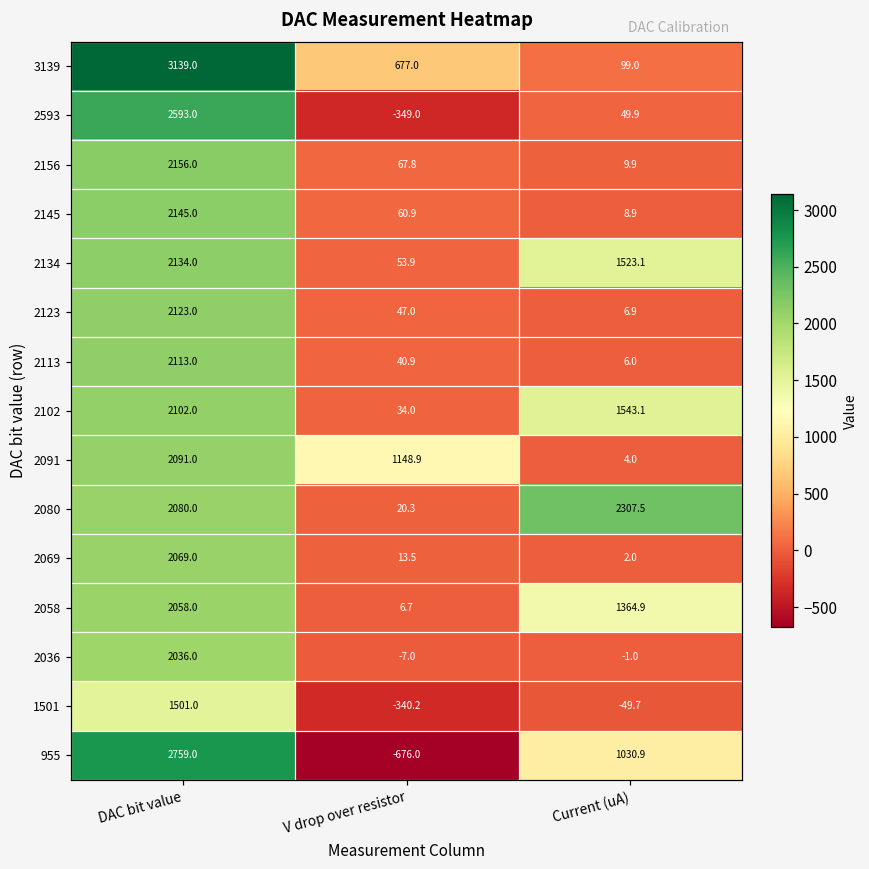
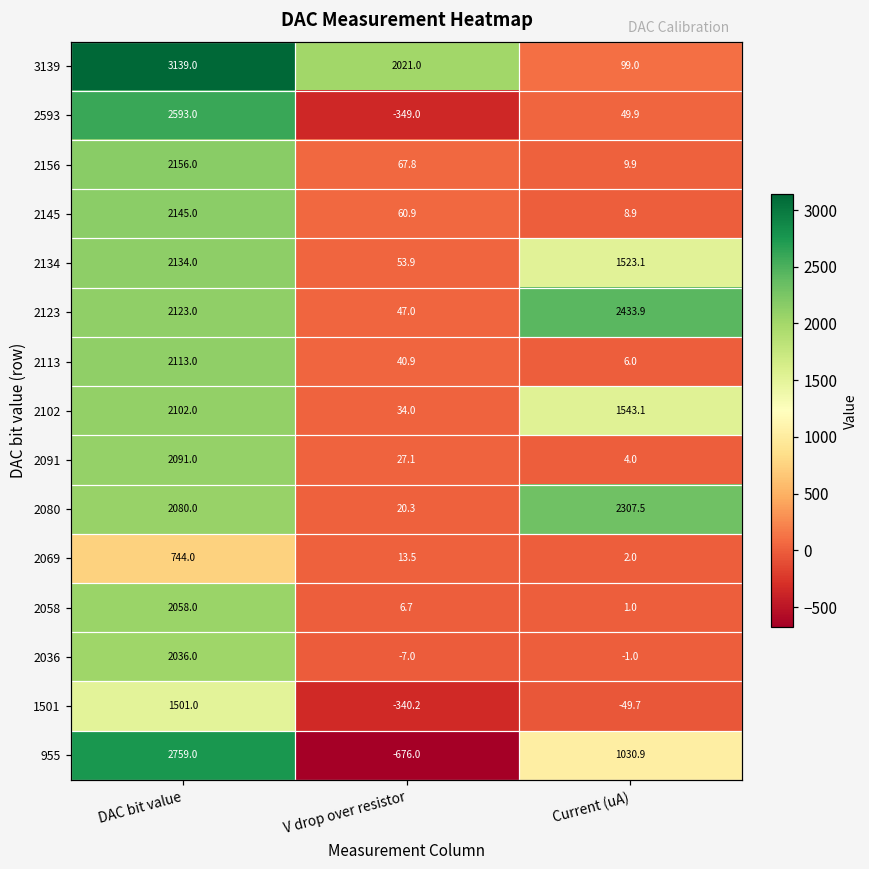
  {
    "3139": {
      "DAC bit value": 3139.0,
-     "V drop over resistor": 677.0,
+     "V drop over resistor": 2021.0,
      "Current (uA)": 99.0
    },
    "2593": {
      "DAC bit value": 2593.0,
      "V drop over resistor": -349.0,
      "Current (uA)": 49.9
    },
    "2156": {
      "DAC bit value": 2156.0,
      "V drop over resistor": 67.8,
      "Current (uA)": 9.9
    },
    "2145": {
      "DAC bit value": 2145.0,
      "V drop over resistor": 60.9,
      "Current (uA)": 8.9
    },
    "2134": {
      "DAC bit value": 2134.0,
      "V drop over resistor": 53.9,
      "Current (uA)": 1523.1
    },
    "2123": {
      "DAC bit value": 2123.0,
      "V drop over resistor": 47.0,
-     "Current (uA)": 6.9
+     "Current (uA)": 2433.9
    },
    "2113": {
      "DAC bit value": 2113.0,
      "V drop over resistor": 40.9,
      "Current (uA)": 6.0
    },
    "2102": {
      "DAC bit value": 2102.0,
      "V drop over resistor": 34.0,
      "Current (uA)": 1543.1
    },
    "2091": {
      "DAC bit value": 2091.0,
-     "V drop over resistor": 1148.9,
+     "V drop over resistor": 27.1,
      "Current (uA)": 4.0
    },
    "2080": {
      "DAC bit value": 2080.0,
      "V drop over resistor": 20.3,
      "Current (uA)": 2307.5
    },
    "2069": {
-     "DAC bit value": 2069.0,
+     "DAC bit value": 744.0,
      "V drop over resistor": 13.5,
      "Current (uA)": 2.0
    },
    "2058": {
      "DAC bit value": 2058.0,
      "V drop over resistor": 6.7,
-     "Current (uA)": 1364.9
+     "Current (uA)": 1.0
    },
    "2036": {
      "DAC bit value": 2036.0,
      "V drop over resistor": -7.0,
      "Current (uA)": -1.0
    },
    "1501": {
      "DAC bit value": 1501.0,
      "V drop over resistor": -340.2,
      "Current (uA)": -49.7
    },
    "955": {
      "DAC bit value": 2759.0,
      "V drop over resistor": -676.0,
      "Current (uA)": 1030.9
    }
  }
